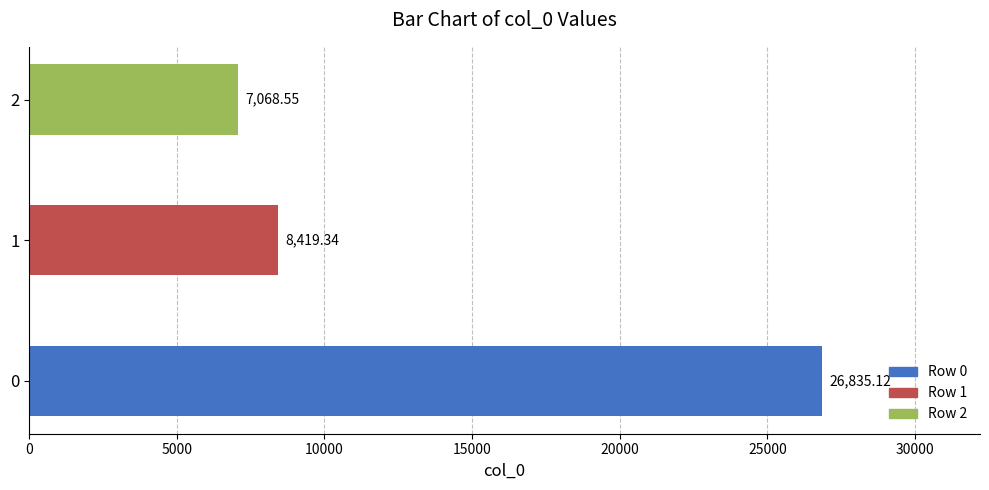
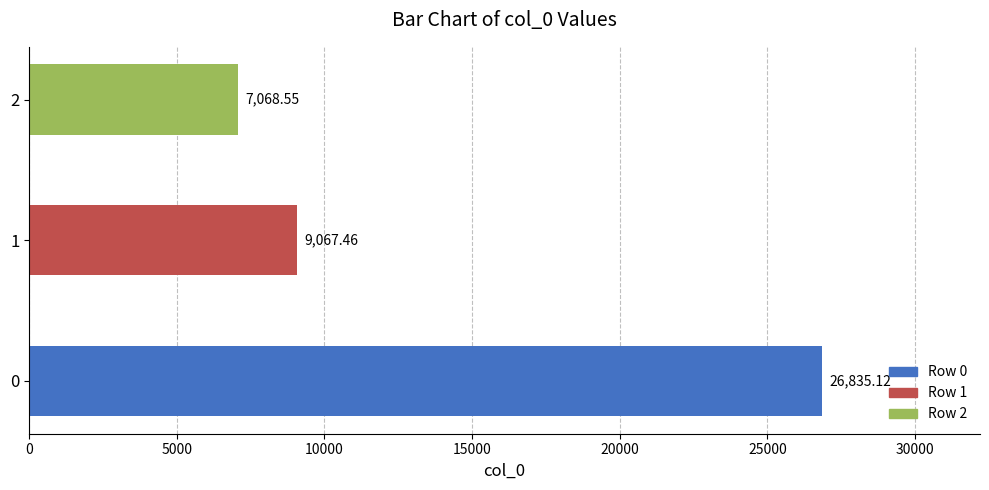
  {
    "2": "7,068.55",
-   "1": "8,419.34",
+   "1": "9,067.46",
    "0": "26,835.12"
  }
